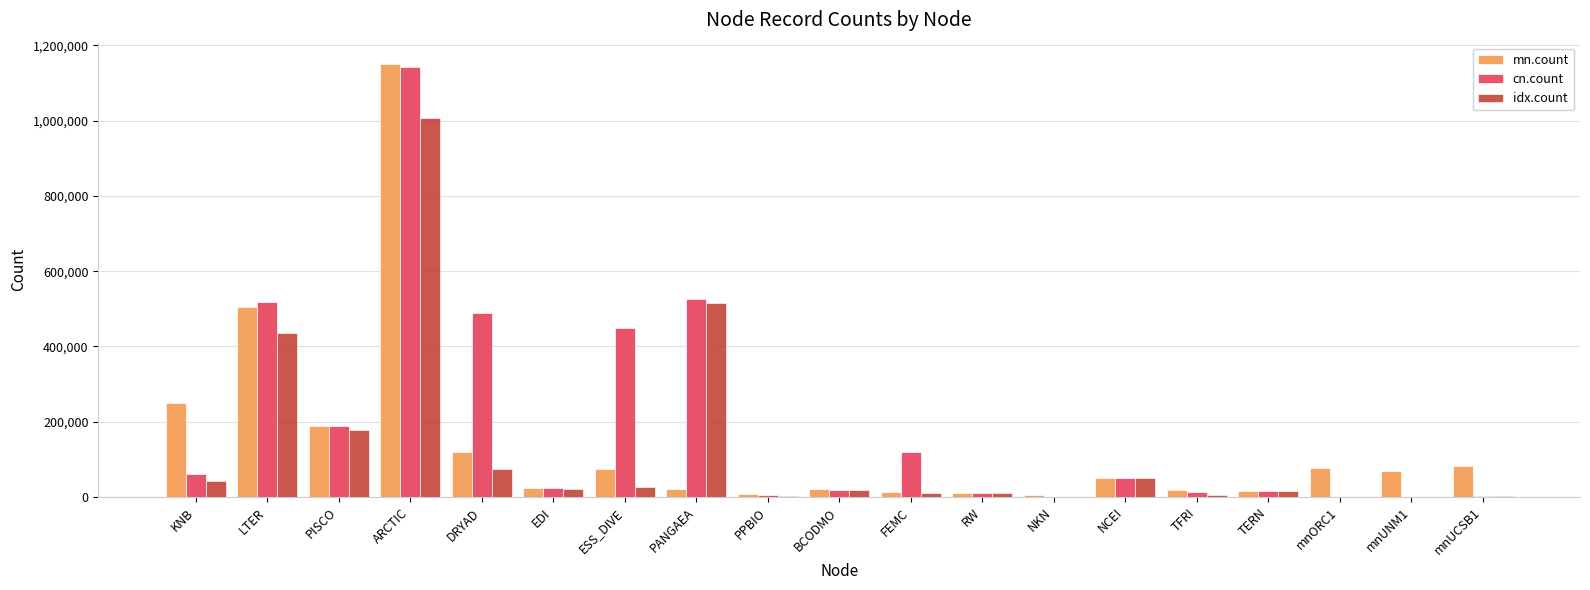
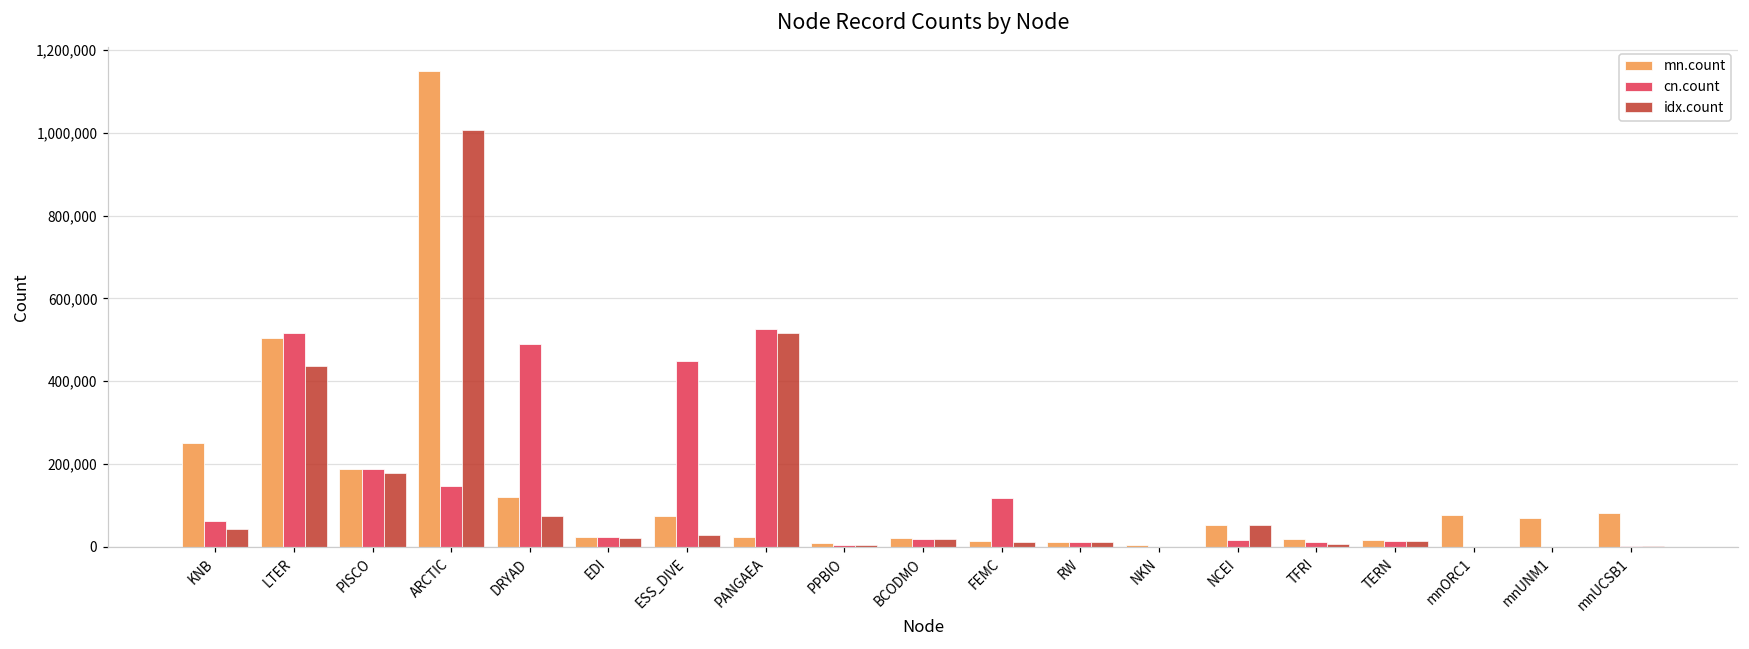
  {
    "mn.count": {
      "KNB": "250,000",
      "LTER": "510,000",
      "PISCO": "190,000",
      "ARCTIC": "1,150,000",
      "DRYAD": "120,000",
      "EDI": "20,000",
      "ESS_DIVE": "70,000",
      "PANGAEA": "20,000",
      "PPBIO": "10,000",
      "BCODMO": "20,000",
      "FEMC": "10,000",
      "RW": "10,000",
      "NCEI": "50,000",
      "TFRI": "20,000",
      "TERN": "10,000",
      "mnORC1": "80,000",
      "mnUNM1": "70,000",
      "mnUCSB1": "80,000"
    },
    "cn.count": {
      "KNB": "60,000",
      "LTER": "520,000",
      "PISCO": "190,000",
-     "ARCTIC": "1,140,000",
+     "ARCTIC": "150,000",
      "DRYAD": "490,000",
      "EDI": "20,000",
      "ESS_DIVE": "450,000",
      "PANGAEA": "530,000",
      "BCODMO": "20,000",
      "FEMC": "120,000",
      "RW": "10,000",
-     "NCEI": "50,000",
+     "NCEI": "20,000",
      "TFRI": "10,000",
      "TERN": "10,000",
      "mnORC1": "0",
      "mnUNM1": "0"
    },
    "idx.count": {
      "KNB": "40,000",
      "LTER": "440,000",
      "PISCO": "180,000",
      "ARCTIC": "1,010,000",
      "DRYAD": "70,000",
      "EDI": "20,000",
      "ESS_DIVE": "30,000",
      "PANGAEA": "520,000",
      "BCODMO": "20,000",
      "FEMC": "10,000",
      "RW": "10,000",
      "NCEI": "50,000",
      "TERN": "10,000",
      "mnORC1": "0",
      "mnUNM1": "0"
    }
  }
